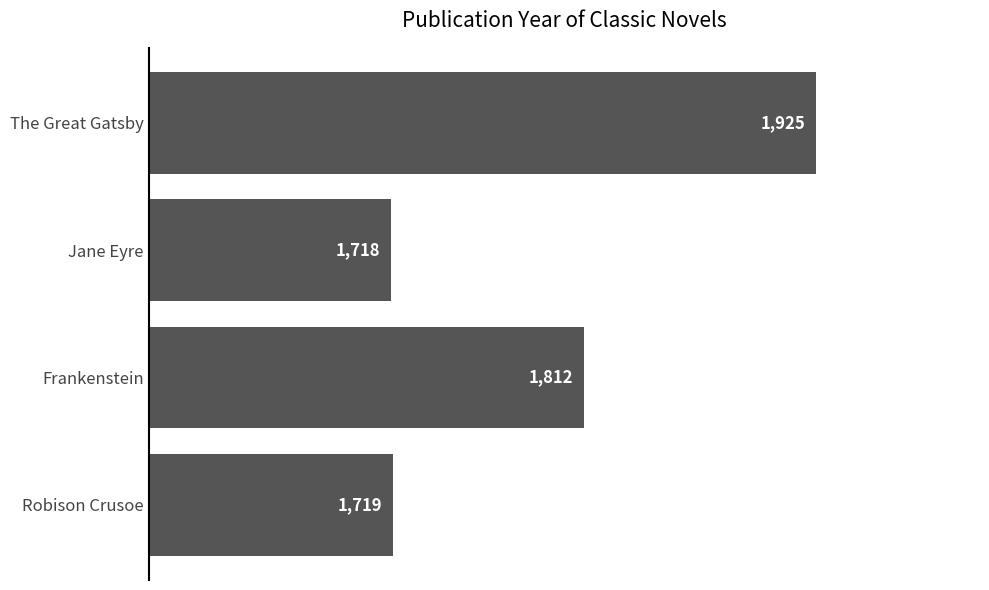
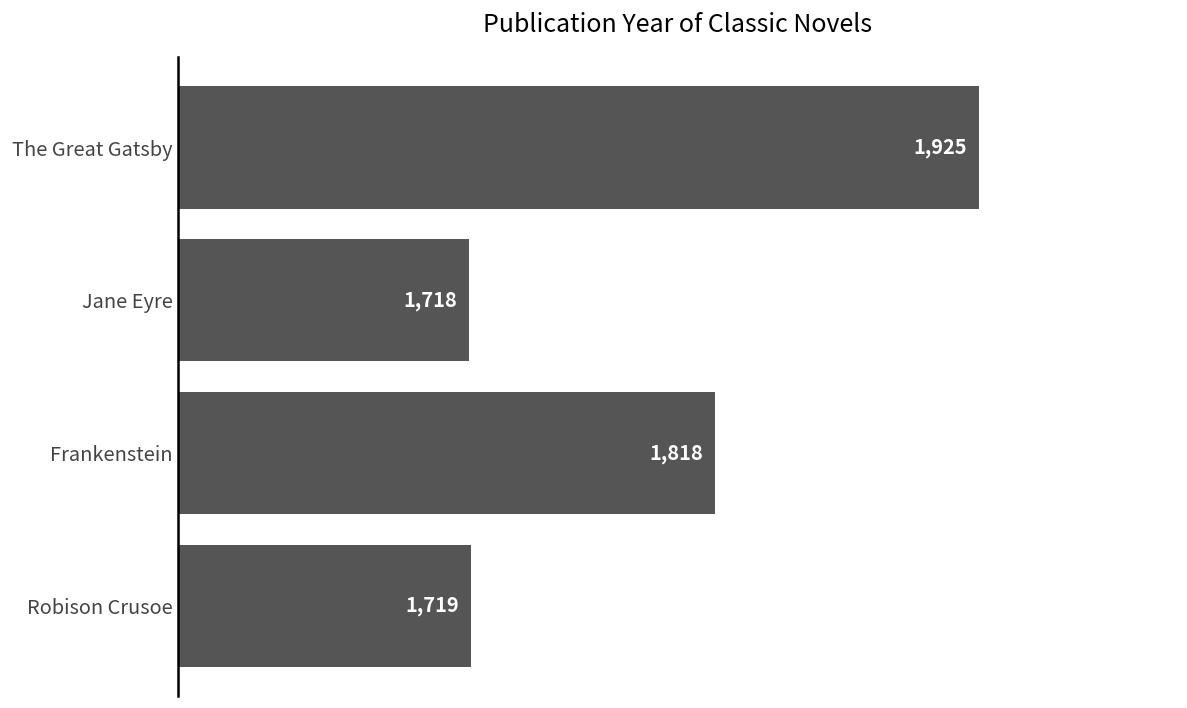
  {
    "The Great Gatsby": "1,925",
    "Jane Eyre": "1,718",
-   "Frankenstein": "1,812",
+   "Frankenstein": "1,818",
    "Robison Crusoe": "1,719"
  }
